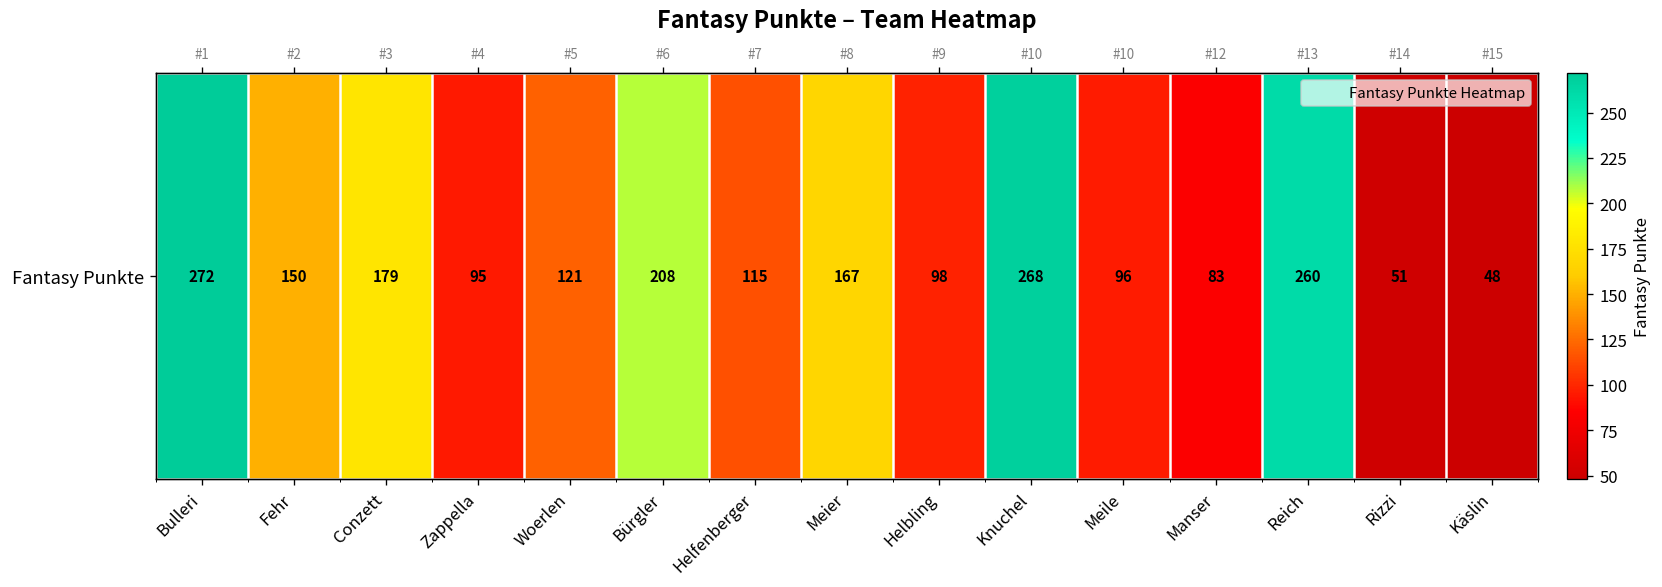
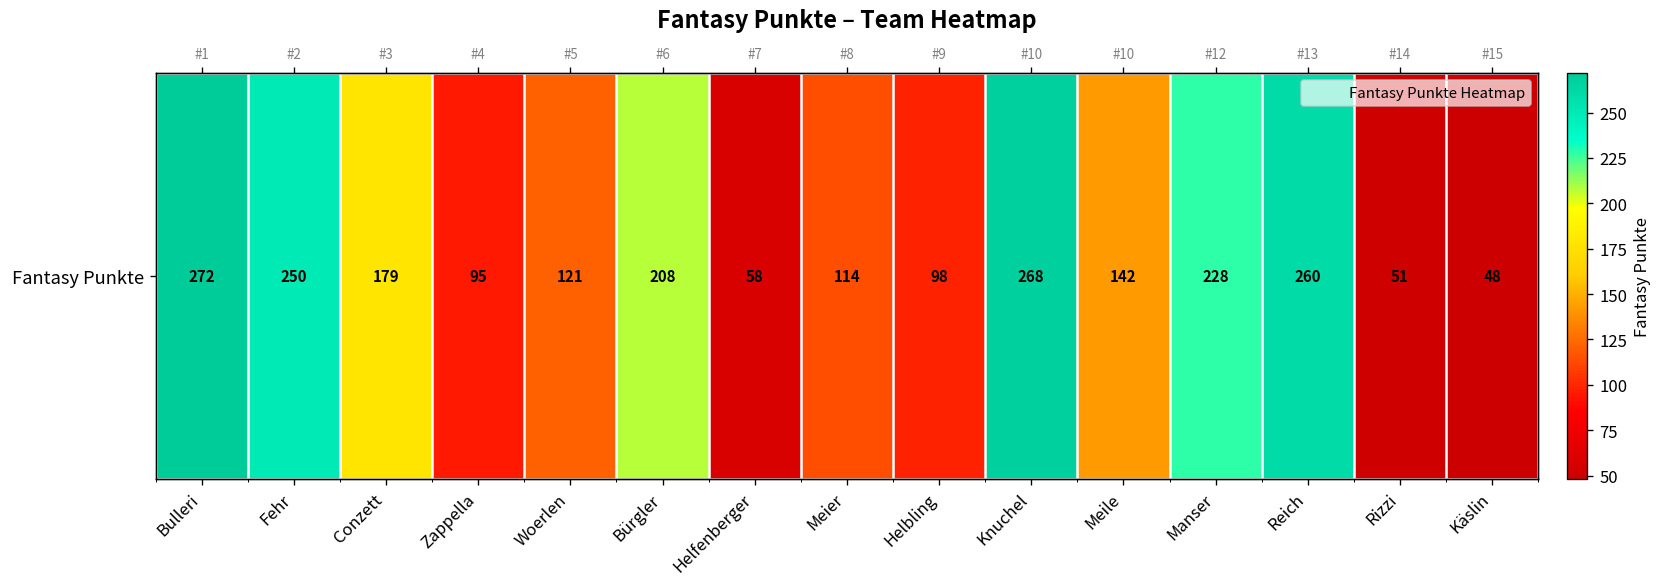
  {
    "Fantasy Punkte": {
      "Bulleri": 272,
-     "Fehr": 150,
+     "Fehr": 250,
      "Conzett": 179,
      "Zappella": 95,
      "Woerlen": 121,
      "Bürgler": 208,
-     "Helfenberger": 115,
-     "Meier": 167,
+     "Helfenberger": 58,
+     "Meier": 114,
      "Helbling": 98,
      "Knuchel": 268,
-     "Meile": 96,
-     "Manser": 83,
+     "Meile": 142,
+     "Manser": 228,
      "Reich": 260,
      "Rizzi": 51,
      "Käslin": 48
    }
  }
